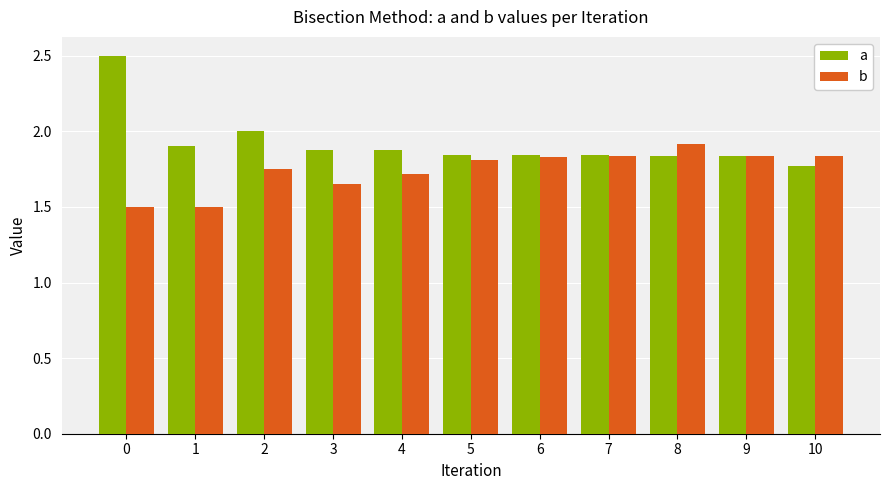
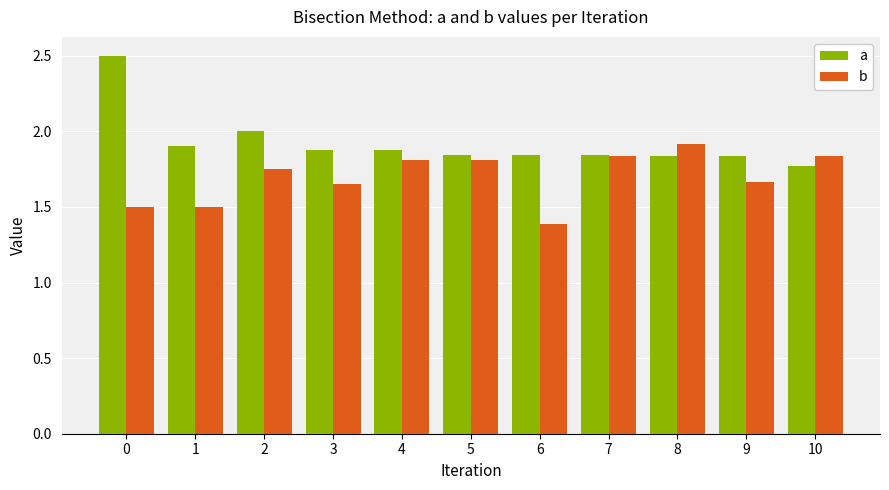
  {
    "a": {
      "0": 2.50,
      "1": 1.90,
      "2": 2.00,
      "3": 1.88,
      "4": 1.88,
      "5": 1.84,
      "6": 1.84,
      "7": 1.84,
      "8": 1.84,
      "9": 1.84,
      "10": 1.77
    },
    "b": {
      "0": 1.50,
      "1": 1.50,
      "2": 1.75,
      "3": 1.65,
-     "4": 1.72,
+     "4": 1.81,
      "5": 1.81,
-     "6": 1.83,
+     "6": 1.39,
      "7": 1.84,
      "8": 1.92,
-     "9": 1.84,
+     "9": 1.67,
      "10": 1.84
    }
  }
